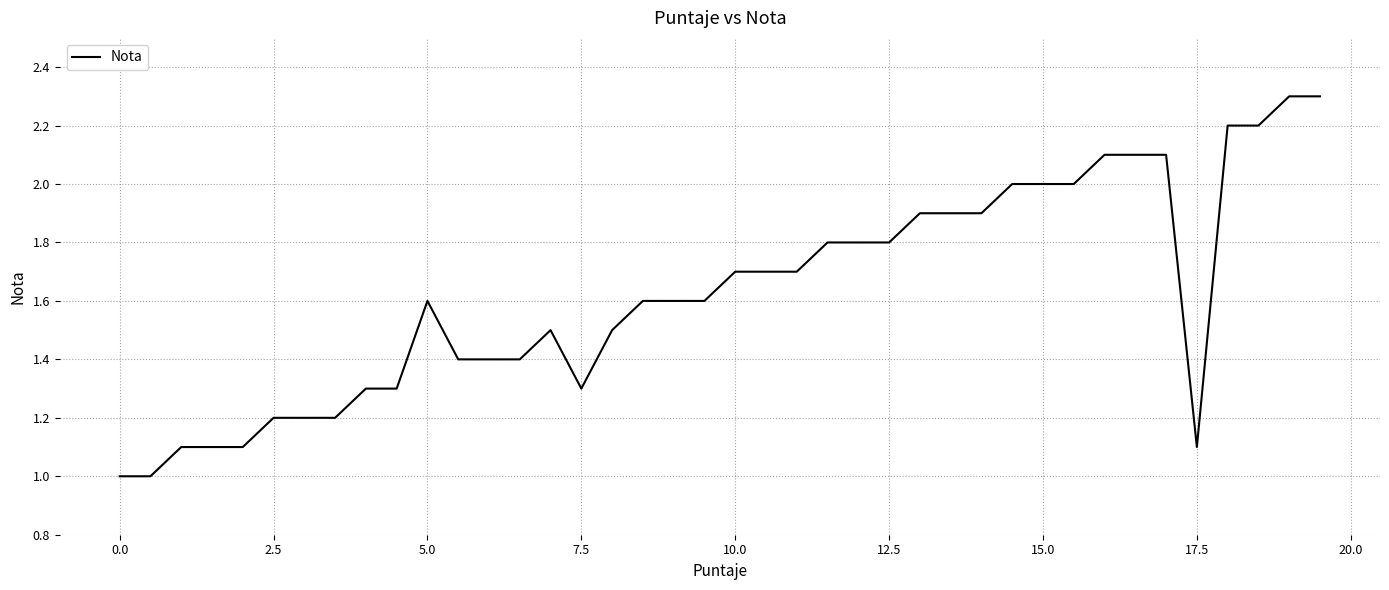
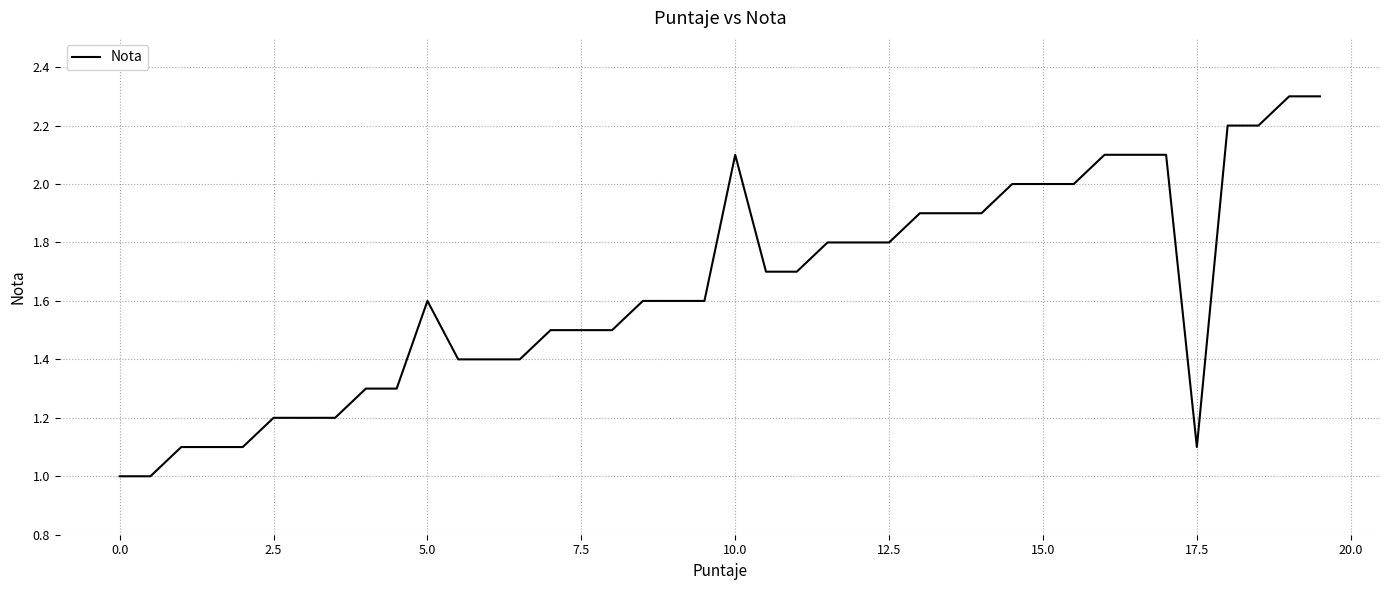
  {
    "0.0": 1.0,
    "2.5": 1.2,
    "5.0": 1.6,
-   "7.5": 1.3,
-   "10.0": 1.7,
+   "7.5": 1.5,
+   "10.0": 2.1,
    "12.5": 1.8,
    "15.0": 2.0,
    "17.5": 1.1
  }
